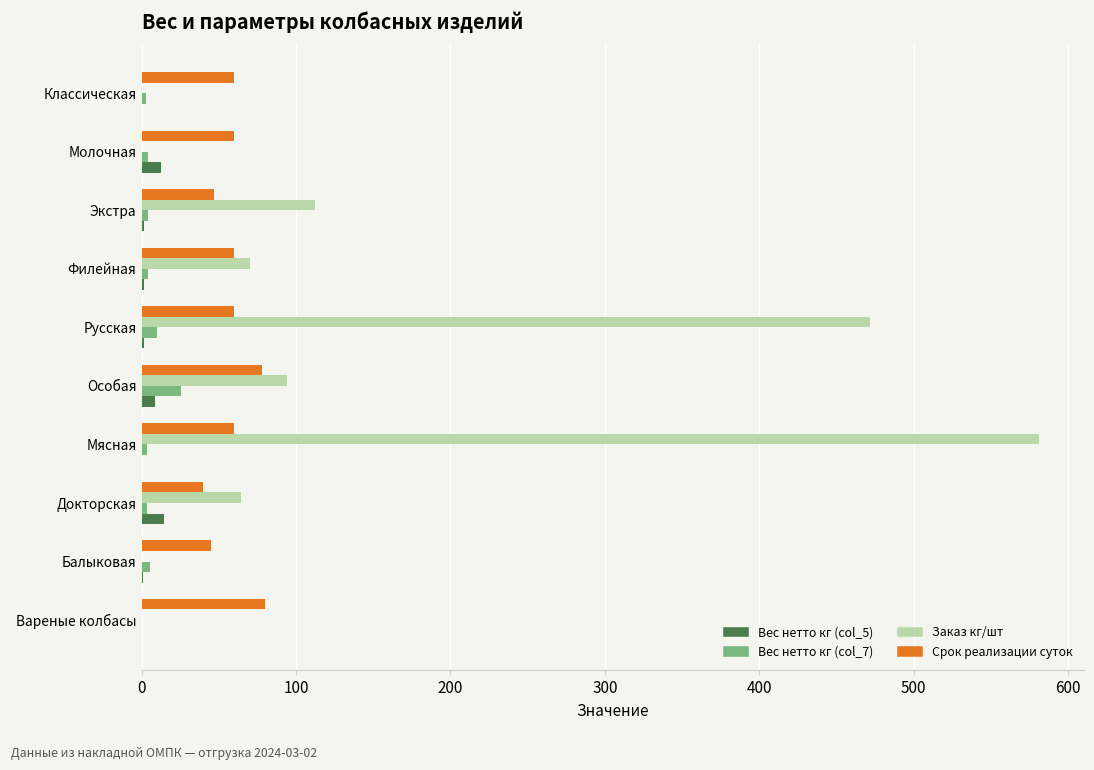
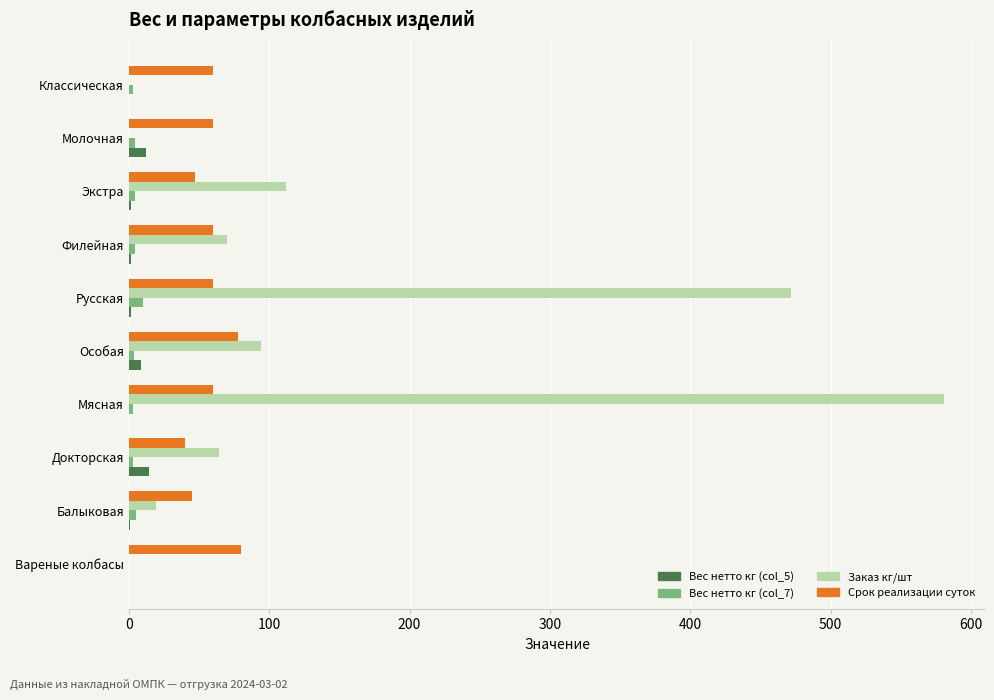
  {
    "Вес нетто кг (col_5)": {
      "Молочная": 12,
      "Особая": 9,
      "Докторская": 14,
      "Вареные колбасы": 0
    },
    "Вес нетто кг (col_7)": {
      "Классическая": 3,
      "Молочная": 4,
      "Экстра": 4,
      "Филейная": 4,
      "Русская": 10,
-     "Особая": 25,
+     "Особая": 4,
      "Мясная": 3,
      "Докторская": 3,
      "Балыковая": 5,
      "Вареные колбасы": 0
    },
    "Заказ кг/шт": {
      "Классическая": 0,
      "Молочная": 0,
      "Экстра": 112,
      "Филейная": 70,
      "Русская": 472,
      "Особая": 94,
      "Мясная": 581,
      "Докторская": 64,
-     "Балыковая": 0,
+     "Балыковая": 19,
      "Вареные колбасы": 0
    },
    "Срок реализации суток": {
      "Классическая": 60,
      "Молочная": 60,
      "Экстра": 47,
      "Филейная": 60,
      "Русская": 60,
      "Особая": 78,
      "Мясная": 60,
      "Докторская": 40,
      "Балыковая": 45,
      "Вареные колбасы": 80
    }
  }
